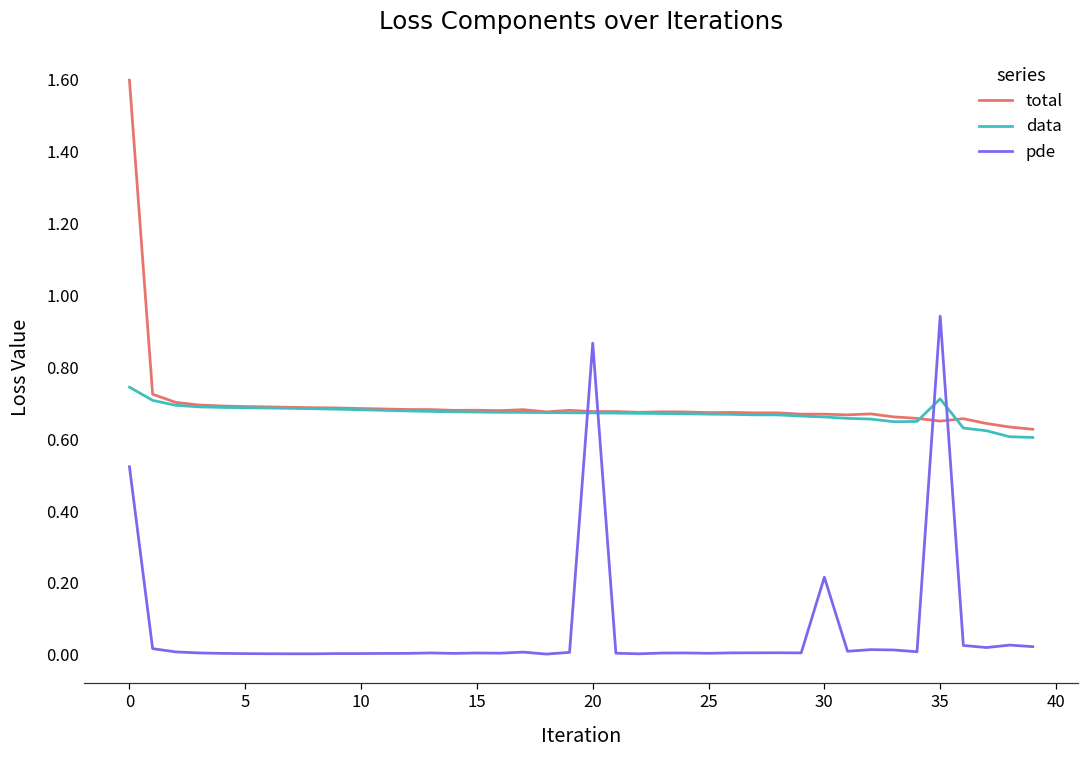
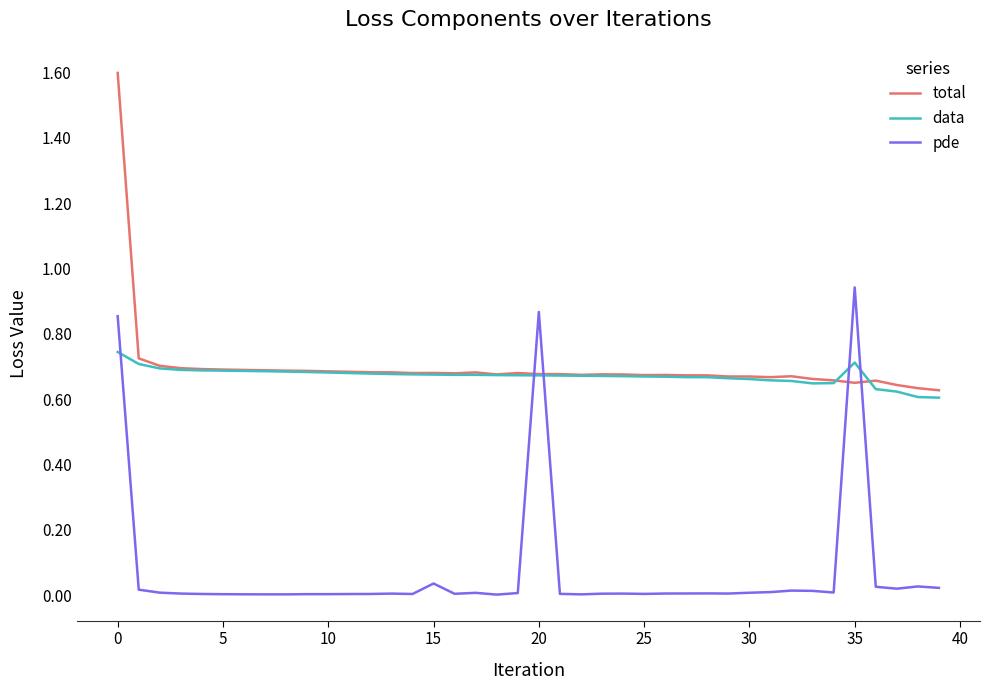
  {
    "total": {
      "0": 1.60,
      "30": 0.67,
      "35": 0.65
    },
    "data": {
      "0": 0.74,
      "30": 0.66,
      "35": 0.71
    },
    "pde": {
-     "0": 0.52,
+     "0": 0.85,
      "5": 0.00,
      "10": 0.00,
-     "15": 0.01,
+     "15": 0.04,
      "20": 0.87,
      "25": 0.00,
-     "30": 0.22,
+     "30": 0.01,
      "35": 0.94
    }
  }
